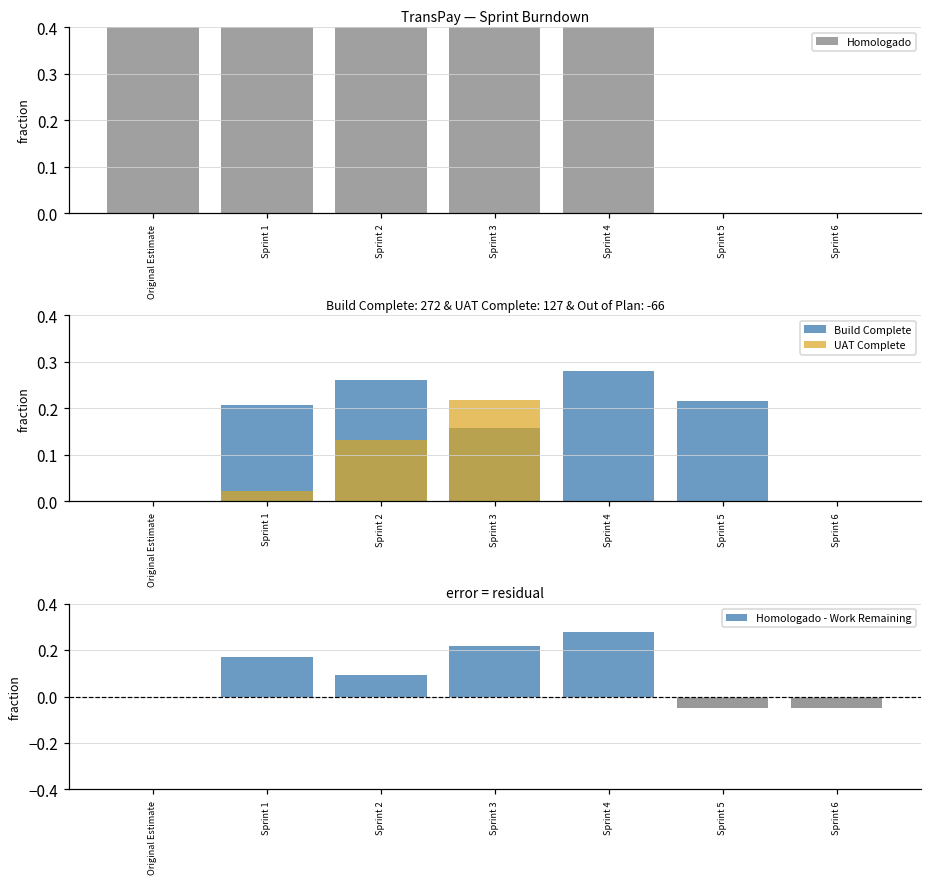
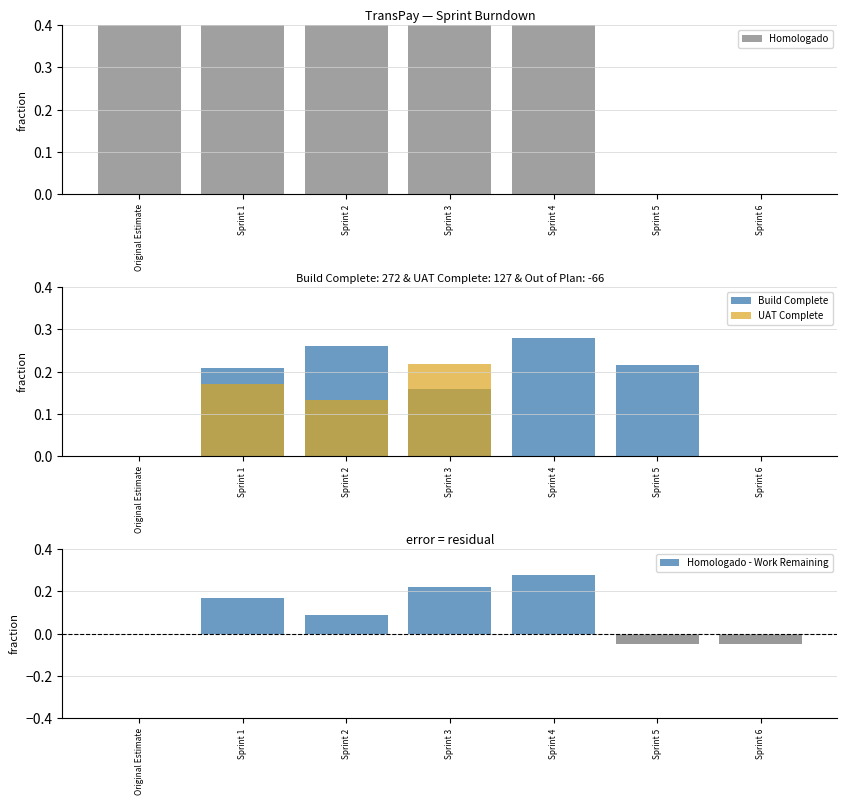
  {
    "TransPay — Sprint Burndown": {
      "Sprint 5": 0.00,
      "Sprint 6": 0.00
    },
    "Build Complete: 272 & UAT Complete: 127 & Out of Plan: -66": {
      "Build Complete": {
        "Original Estimate": 0.00,
        "Sprint 1": 0.21,
        "Sprint 2": 0.26,
        "Sprint 4": 0.28,
        "Sprint 5": 0.22,
        "Sprint 6": 0.00
      },
      "UAT Complete": {
        "Original Estimate": 0.00,
-       "Sprint 1": 0.02,
+       "Sprint 1": 0.17,
        "Sprint 3": 0.22,
        "Sprint 4": 0.00,
        "Sprint 5": 0.00,
        "Sprint 6": 0.00
      }
    },
    "error = residual": {
      "Original Estimate": 0.00,
      "Sprint 1": 0.17,
      "Sprint 2": 0.09,
      "Sprint 3": 0.22,
      "Sprint 4": 0.28,
      "Sprint 5": -0.05,
      "Sprint 6": -0.05
    }
  }
